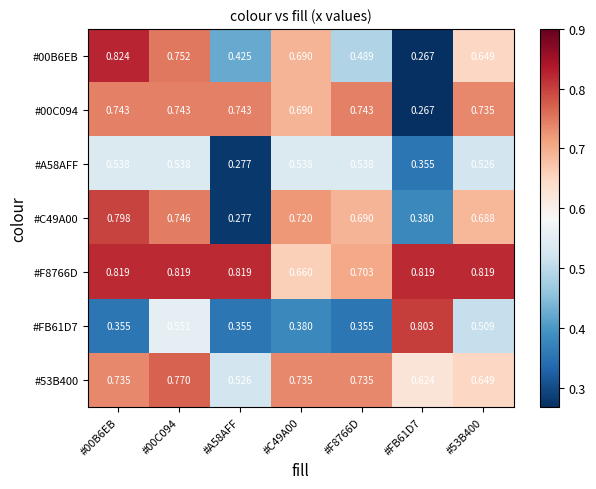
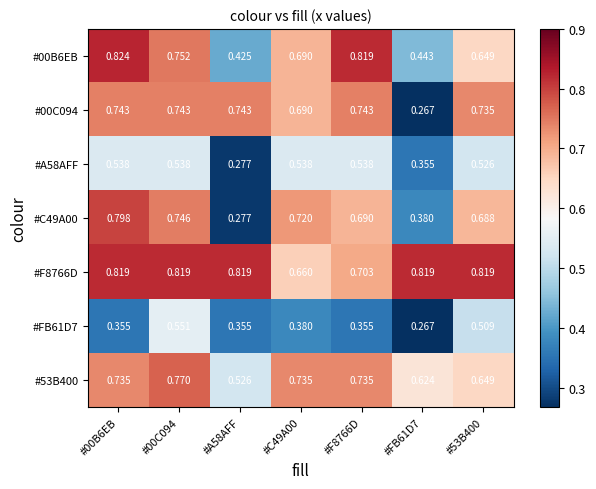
  {
    "#00B6EB": {
      "#00B6EB": 0.824,
      "#00C094": 0.752,
      "#A58AFF": 0.425,
      "#C49A00": 0.690,
-     "#F8766D": 0.489,
-     "#FB61D7": 0.267,
+     "#F8766D": 0.819,
+     "#FB61D7": 0.443,
      "#53B400": 0.649
    },
    "#00C094": {
      "#00B6EB": 0.743,
      "#00C094": 0.743,
      "#A58AFF": 0.743,
      "#C49A00": 0.690,
      "#F8766D": 0.743,
      "#FB61D7": 0.267,
      "#53B400": 0.735
    },
    "#A58AFF": {
      "#A58AFF": 0.277,
      "#FB61D7": 0.355
    },
    "#C49A00": {
      "#00B6EB": 0.798,
      "#00C094": 0.746,
      "#A58AFF": 0.277,
      "#C49A00": 0.720,
      "#F8766D": 0.690,
      "#FB61D7": 0.380,
      "#53B400": 0.688
    },
    "#F8766D": {
      "#00B6EB": 0.819,
      "#00C094": 0.819,
      "#A58AFF": 0.819,
      "#C49A00": 0.660,
      "#F8766D": 0.703,
      "#FB61D7": 0.819,
      "#53B400": 0.819
    },
    "#FB61D7": {
      "#00B6EB": 0.355,
      "#A58AFF": 0.355,
      "#C49A00": 0.380,
      "#F8766D": 0.355,
-     "#FB61D7": 0.803,
+     "#FB61D7": 0.267,
      "#53B400": 0.509
    },
    "#53B400": {
      "#00B6EB": 0.735,
      "#00C094": 0.770,
      "#C49A00": 0.735,
      "#F8766D": 0.735,
      "#53B400": 0.649
    }
  }
